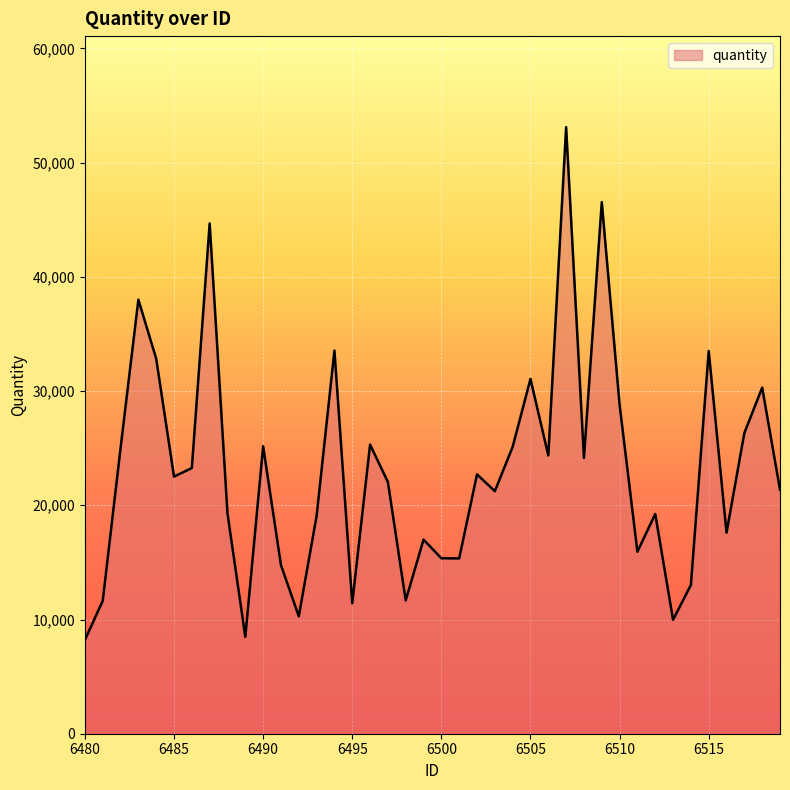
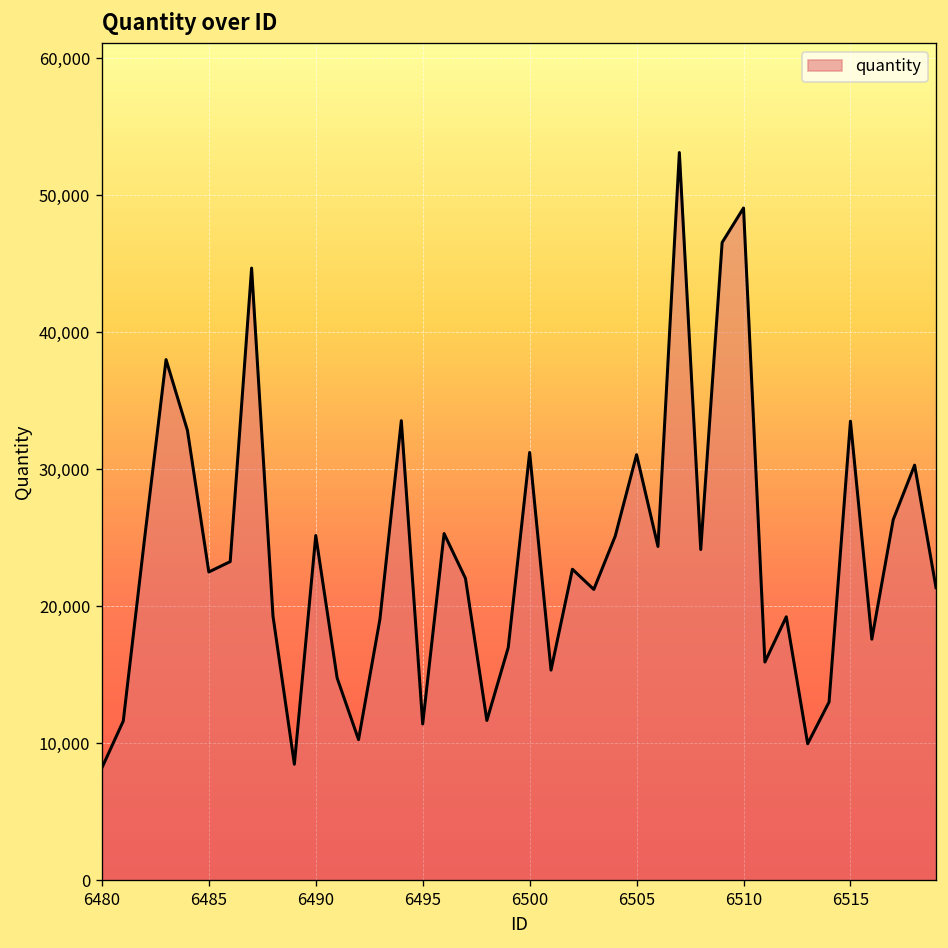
  {
    "6480": "8,200",
    "6485": "22,500",
    "6490": "25,200",
    "6495": "11,400",
-   "6500": "15,400",
+   "6500": "31,200",
    "6505": "31,100",
-   "6510": "28,800",
+   "6510": "49,100",
    "6515": "33,500"
  }
